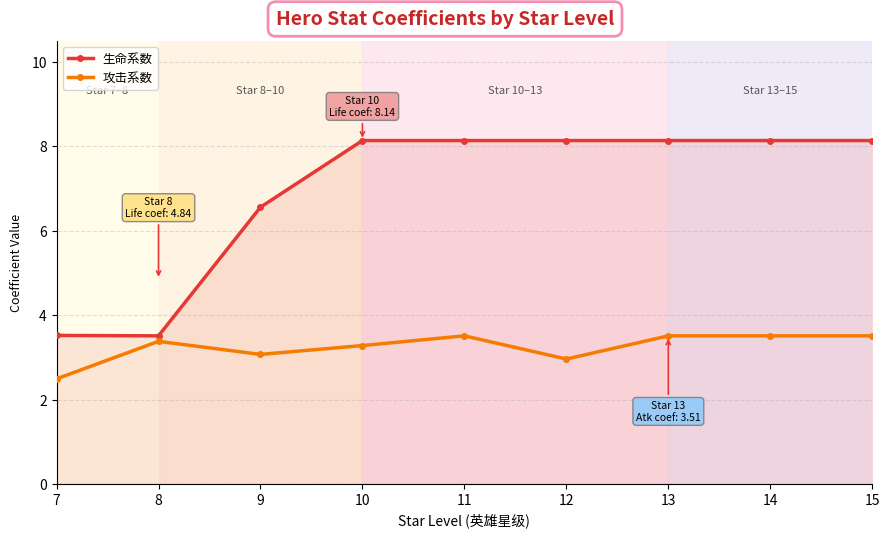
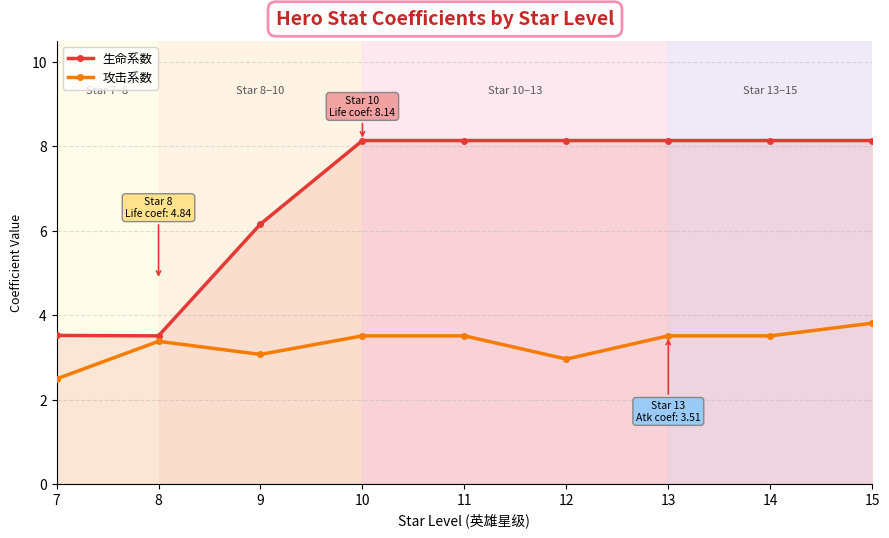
  {
    "生命系数": {
      "7": 3.5,
      "8": 3.5,
-     "9": 6.6,
+     "9": 6.2,
      "11": 8.1,
      "12": 8.1,
      "13": 8.1,
      "14": 8.1,
      "15": 8.1
    },
    "攻击系数": {
      "7": 2.5,
      "8": 3.4,
      "9": 3.1,
-     "10": 3.3,
+     "10": 3.5,
      "11": 3.5,
      "12": 3.0,
      "14": 3.5,
-     "15": 3.5
+     "15": 3.8
    }
  }
